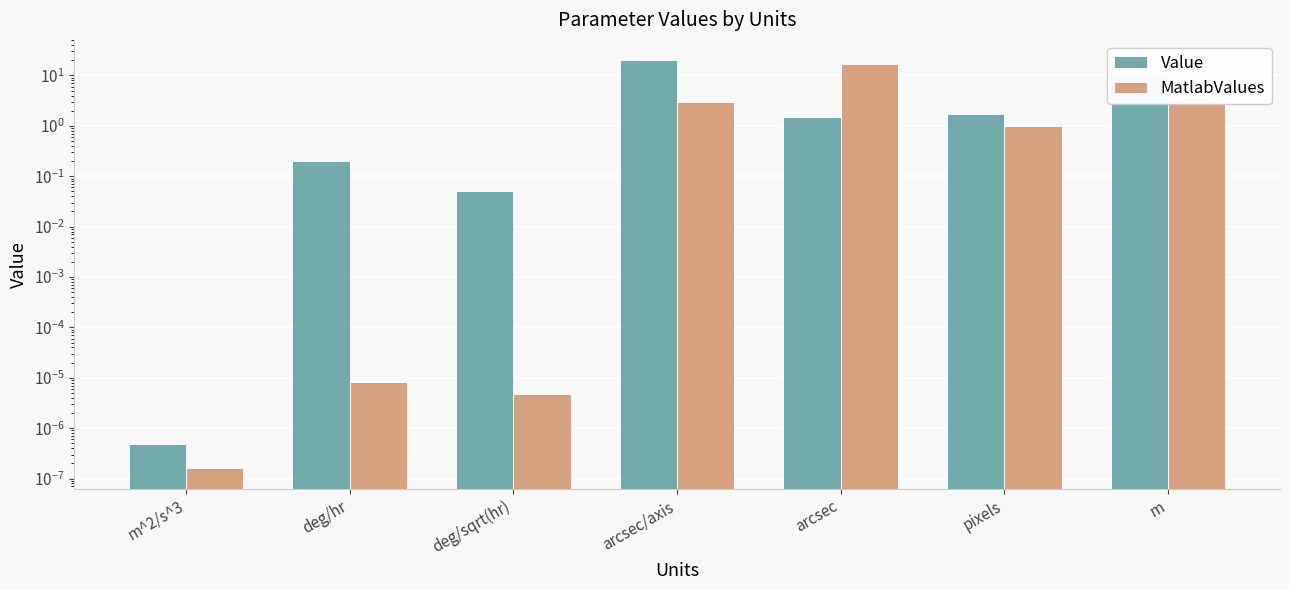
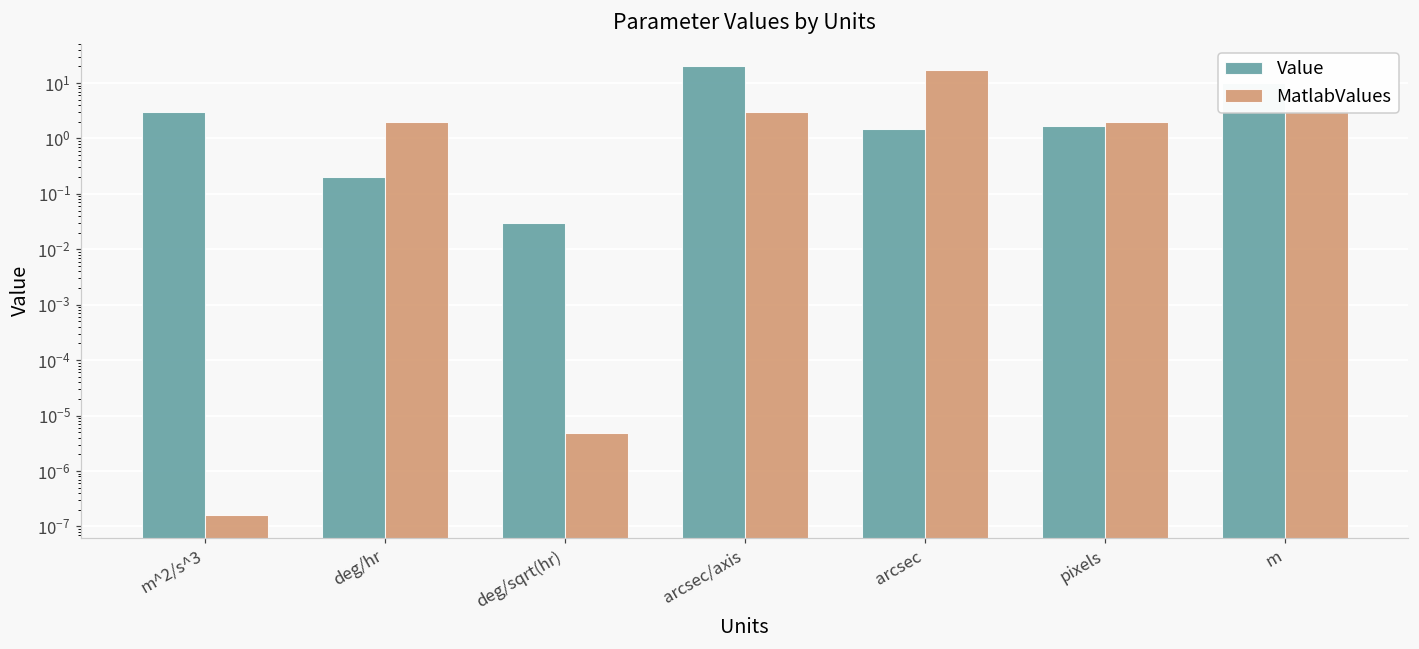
  {
    "Value": {
-     "m^2/s^3": 0,
+     "m^2/s^3": 3,
      "deg/hr": 0.20,
-     "deg/sqrt(hr)": 0.05,
+     "deg/sqrt(hr)": 0.03,
      "arcsec/axis": 20,
      "arcsec": 1.5,
      "pixels": 1.7
    },
    "MatlabValues": {
      "m^2/s^3": 0.00000016,
-     "deg/hr": 0,
+     "deg/hr": 2,
      "deg/sqrt(hr)": 0.000005,
      "arcsec/axis": 3,
      "arcsec": 17,
-     "pixels": 1
+     "pixels": 2
    }
  }
